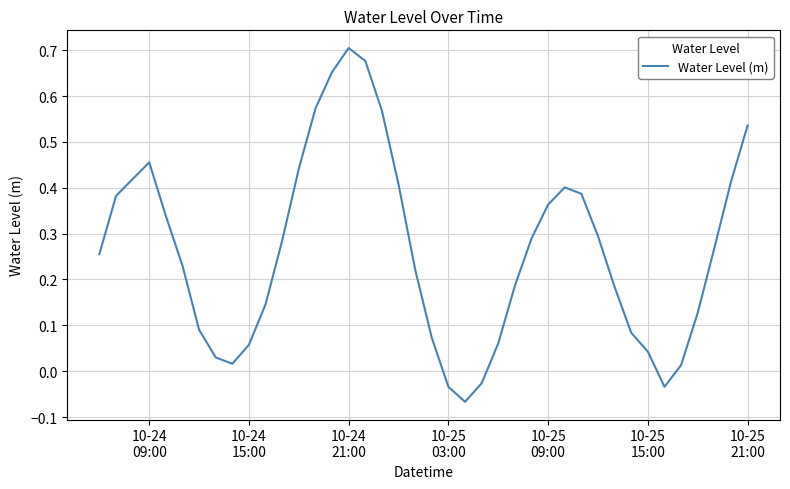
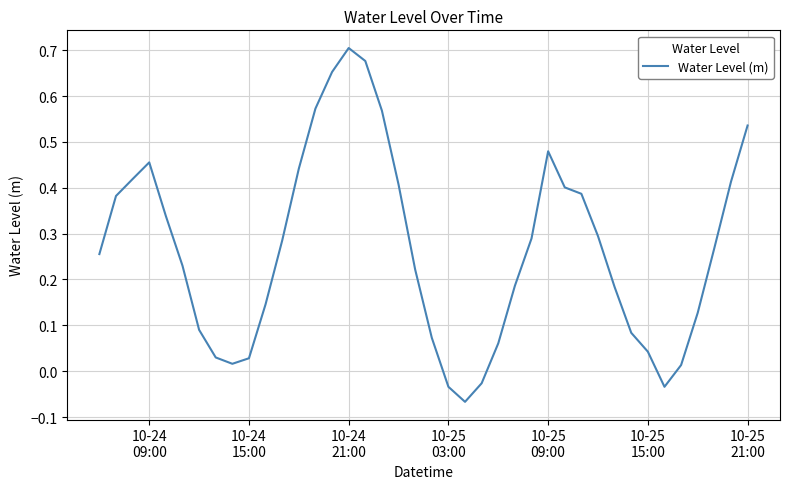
  {
    "10-24 09:00": 0.46,
-   "10-24 15:00": 0.06,
+   "10-24 15:00": 0.03,
    "10-24 21:00": 0.70,
    "10-25 03:00": -0.03,
-   "10-25 09:00": 0.36,
+   "10-25 09:00": 0.48,
    "10-25 15:00": 0.04,
    "10-25 21:00": 0.54
  }
